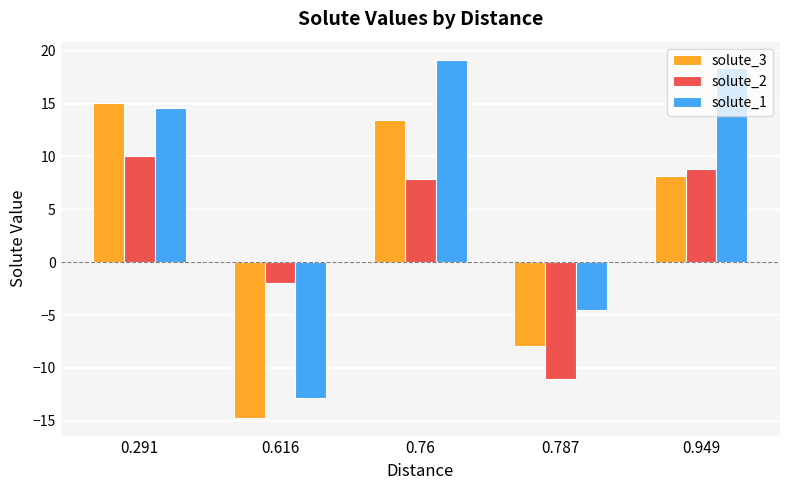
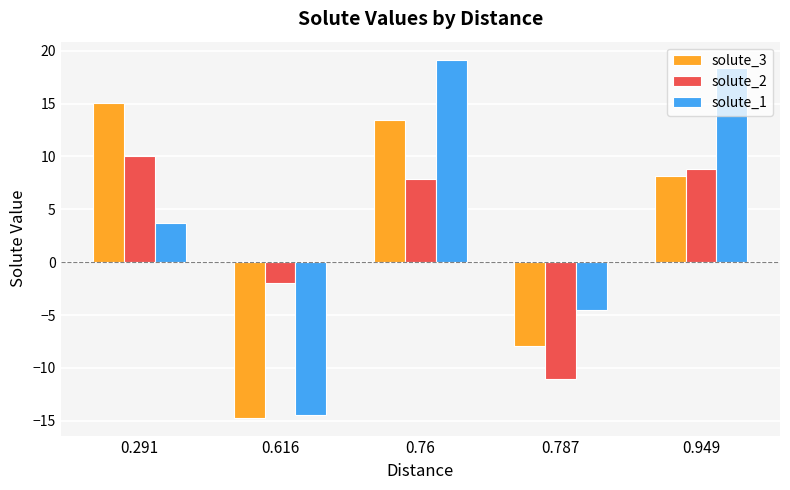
  {
    "solute_3": {
      "0.291": 15.1,
      "0.616": -14.7,
      "0.76": 13.4,
      "0.787": -7.9,
      "0.949": 8.2
    },
    "solute_2": {
      "0.291": 10.0,
      "0.616": -2.0,
      "0.76": 7.9,
      "0.787": -11.1,
      "0.949": 8.8
    },
    "solute_1": {
-     "0.291": 14.6,
-     "0.616": -12.9,
+     "0.291": 3.7,
+     "0.616": -14.4,
      "0.76": 19.2,
      "0.787": -4.5
    }
  }
